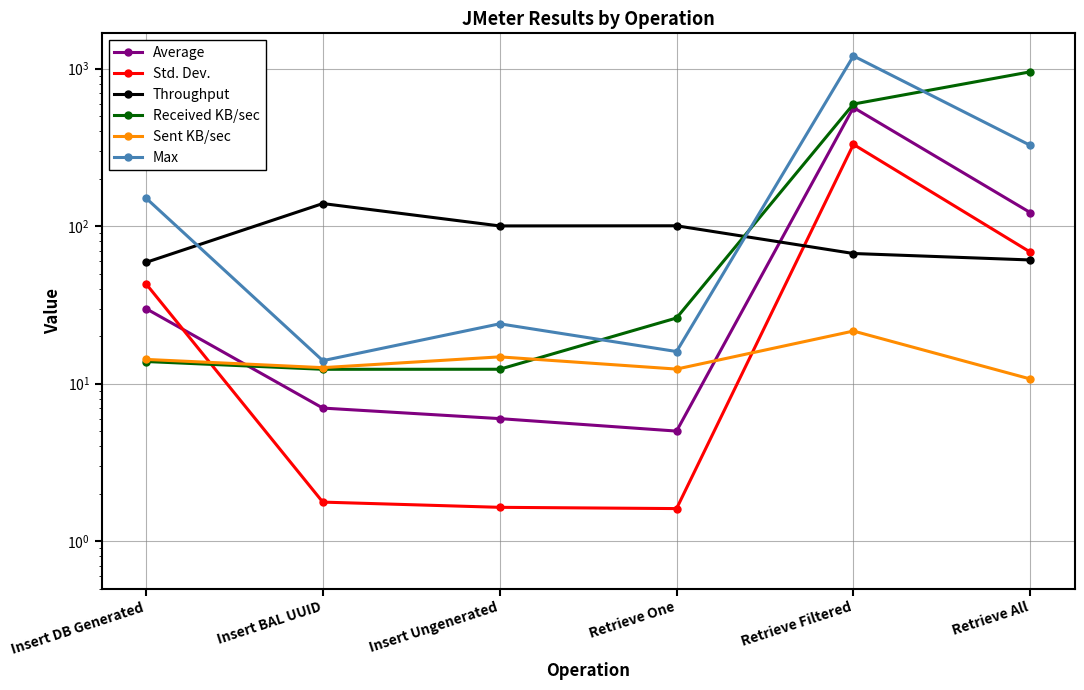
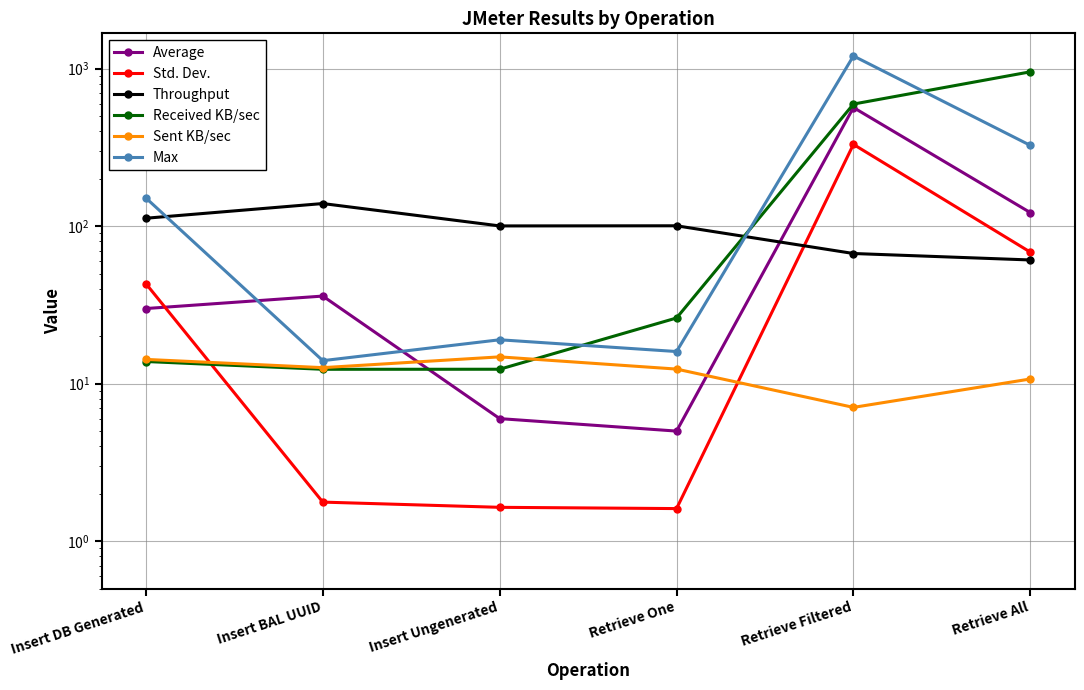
  {
    "Average": {
      "Insert DB Generated": 30,
-     "Insert BAL UUID": 7,
+     "Insert BAL UUID": 36,
      "Insert Ungenerated": 6,
      "Retrieve One": 5,
      "Retrieve Filtered": 570,
      "Retrieve All": 120
    },
    "Std. Dev.": {
      "Insert DB Generated": 43,
      "Insert BAL UUID": 1.8,
      "Insert Ungenerated": 1.6,
      "Retrieve One": 1.6,
      "Retrieve Filtered": 330,
      "Retrieve All": 70
    },
    "Throughput": {
-     "Insert DB Generated": 59,
+     "Insert DB Generated": 110,
      "Insert BAL UUID": 140,
      "Insert Ungenerated": 100,
      "Retrieve One": 100,
      "Retrieve Filtered": 67,
      "Retrieve All": 61
    },
    "Received KB/sec": {
      "Insert Ungenerated": 12,
      "Retrieve One": 26,
      "Retrieve Filtered": 600,
      "Retrieve All": 1000
    },
    "Sent KB/sec": {
      "Insert Ungenerated": 15,
      "Retrieve One": 12,
-     "Retrieve Filtered": 22,
+     "Retrieve Filtered": 7,
      "Retrieve All": 11
    },
    "Max": {
      "Insert DB Generated": 150,
      "Insert BAL UUID": 14,
-     "Insert Ungenerated": 24,
+     "Insert Ungenerated": 19,
      "Retrieve One": 16,
      "Retrieve Filtered": 1200,
      "Retrieve All": 330
    }
  }
